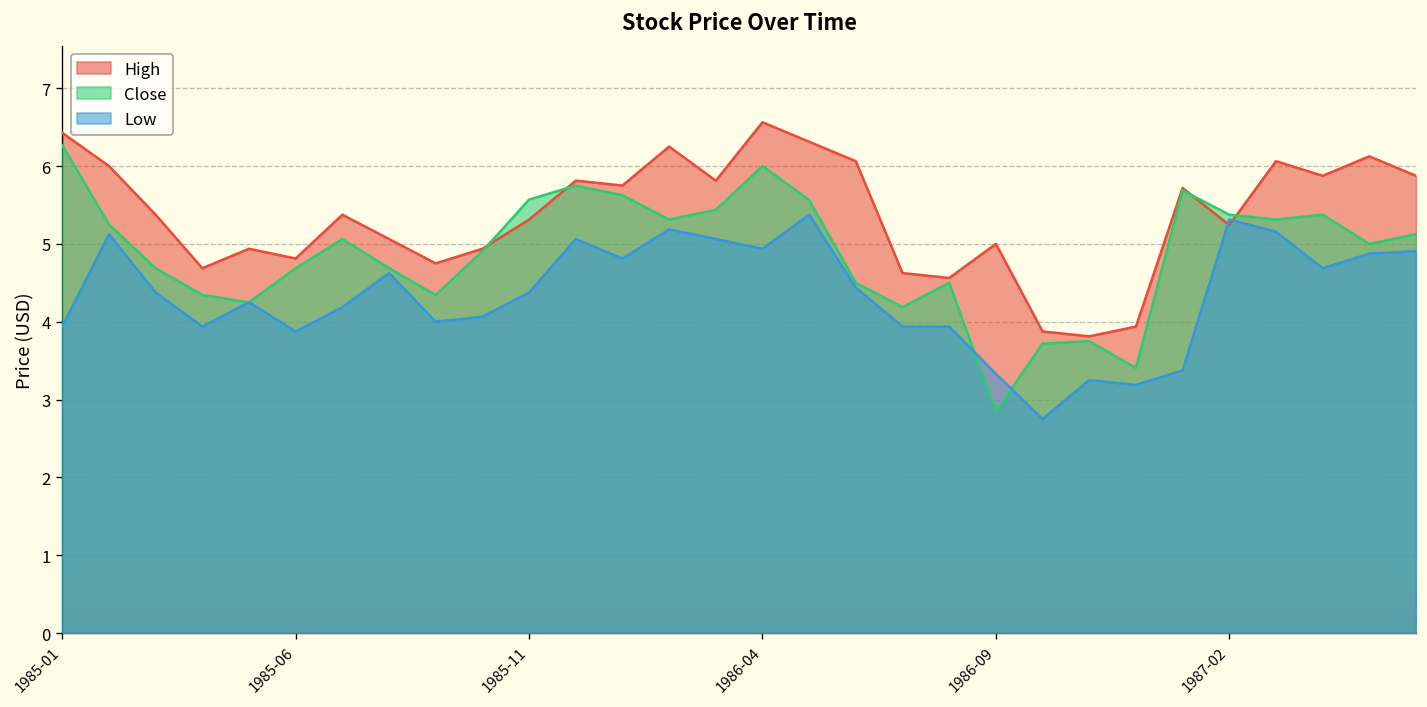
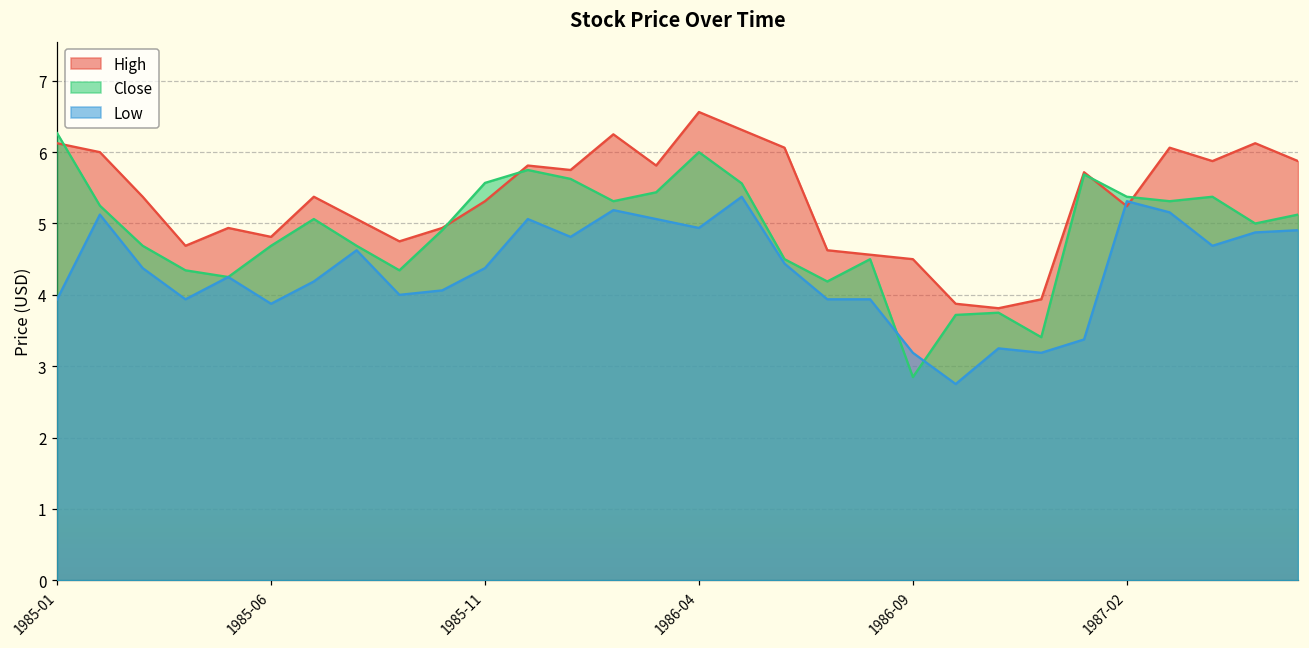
  {
    "High": {
-     "1985-01": 6.4,
+     "1985-01": 6.1,
      "1985-06": 4.8,
      "1985-11": 5.3,
      "1986-04": 6.6,
-     "1986-09": 5.0,
+     "1986-09": 4.5,
      "1987-02": 5.2
    },
    "Close": {
      "1985-01": 6.3,
      "1985-06": 4.7,
      "1985-11": 5.6,
      "1986-04": 6.0,
      "1986-09": 2.8,
      "1987-02": 5.4
    },
    "Low": {
      "1985-01": 3.9,
      "1985-06": 3.9,
      "1985-11": 4.4,
      "1986-04": 4.9,
-     "1986-09": 3.3,
+     "1986-09": 3.2,
      "1987-02": 5.3
    }
  }
